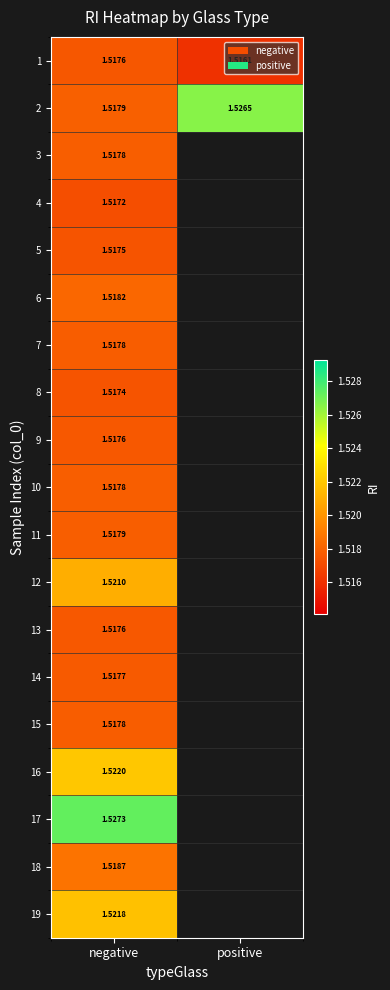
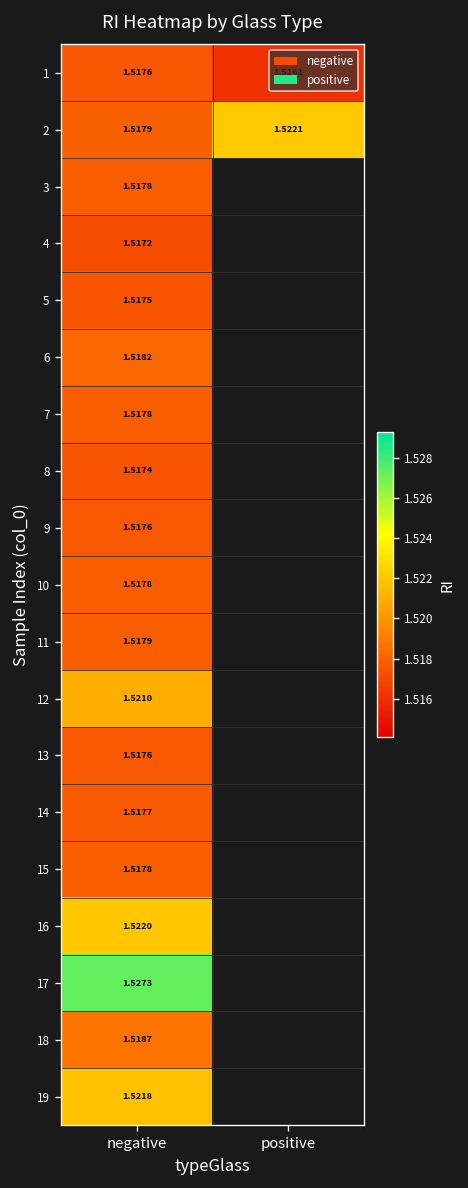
  {
    "1": {
      "negative": 1.5176
    },
    "2": {
      "negative": 1.5179,
-     "positive": 1.5265
+     "positive": 1.5221
    },
    "3": {
      "negative": 1.5178
    },
    "4": {
      "negative": 1.5172
    },
    "5": {
      "negative": 1.5175
    },
    "6": {
      "negative": 1.5182
    },
    "7": {
      "negative": 1.5178
    },
    "8": {
      "negative": 1.5174
    },
    "9": {
      "negative": 1.5176
    },
    "10": {
      "negative": 1.5178
    },
    "11": {
      "negative": 1.5179
    },
    "12": {
      "negative": 1.5210
    },
    "13": {
      "negative": 1.5176
    },
    "14": {
      "negative": 1.5177
    },
    "15": {
      "negative": 1.5178
    },
    "16": {
      "negative": 1.5220
    },
    "17": {
      "negative": 1.5273
    },
    "18": {
      "negative": 1.5187
    },
    "19": {
      "negative": 1.5218
    }
  }
